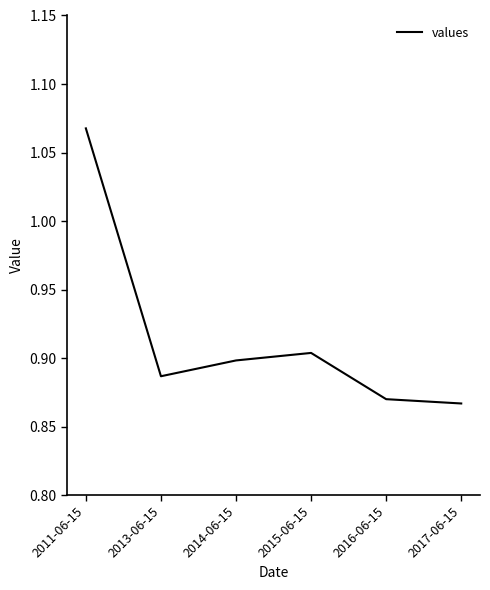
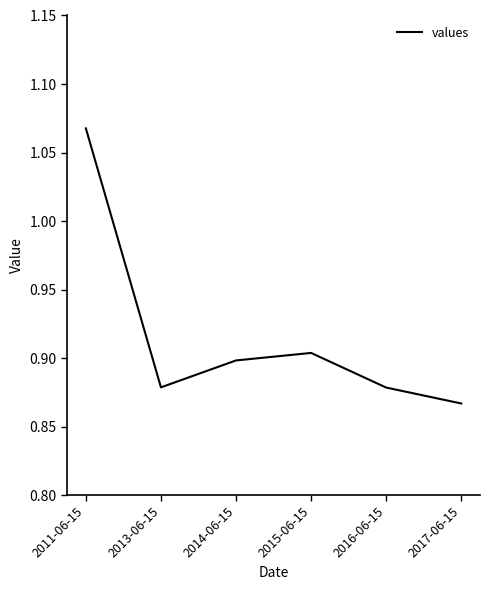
  {
    "2011-06-15": 1.068,
-   "2013-06-15": 0.887,
+   "2013-06-15": 0.879,
    "2014-06-15": 0.898,
    "2015-06-15": 0.904,
-   "2016-06-15": 0.870,
+   "2016-06-15": 0.878,
    "2017-06-15": 0.867
  }
